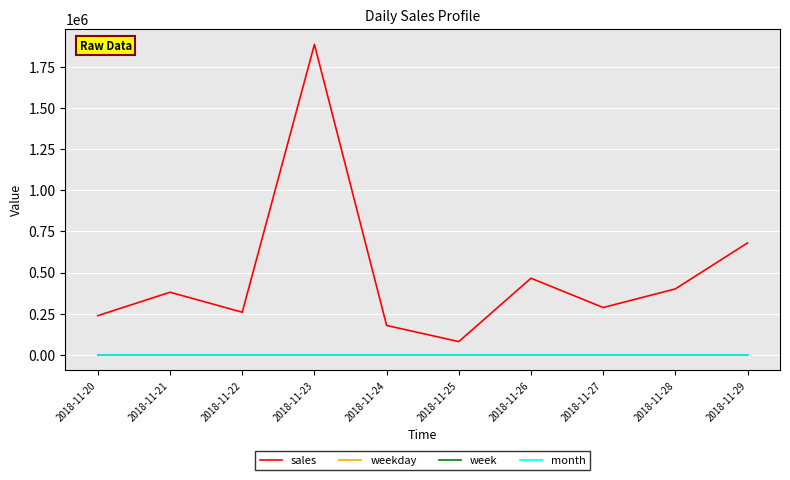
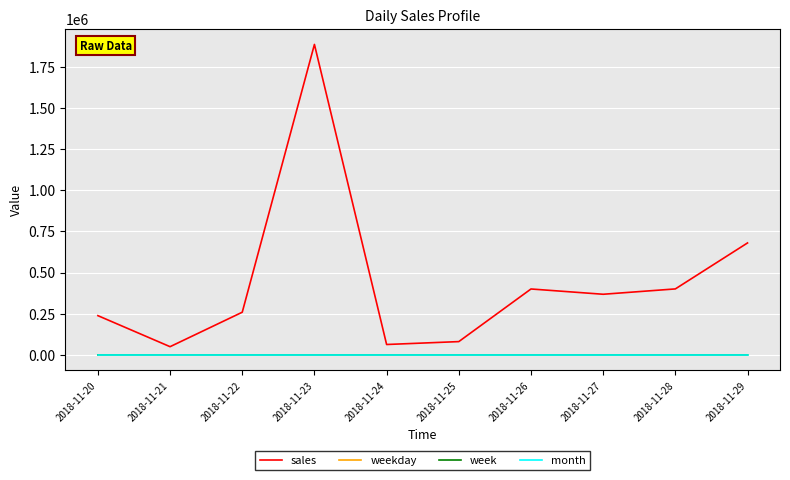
  {
    "sales": {
      "2018-11-20": 240000,
-     "2018-11-21": 380000,
+     "2018-11-21": 50000,
      "2018-11-22": 260000,
      "2018-11-23": 1880000,
-     "2018-11-24": 180000,
+     "2018-11-24": 60000,
      "2018-11-25": 80000,
-     "2018-11-26": 470000,
-     "2018-11-27": 290000,
+     "2018-11-26": 400000,
+     "2018-11-27": 370000,
      "2018-11-28": 400000,
      "2018-11-29": 680000
    },
    "month": {
      "2018-11-20": 0,
      "2018-11-21": 0,
      "2018-11-22": 0,
      "2018-11-23": 0,
      "2018-11-24": 0,
      "2018-11-25": 0,
      "2018-11-26": 0,
      "2018-11-27": 0,
      "2018-11-28": 0,
      "2018-11-29": 0
    }
  }
